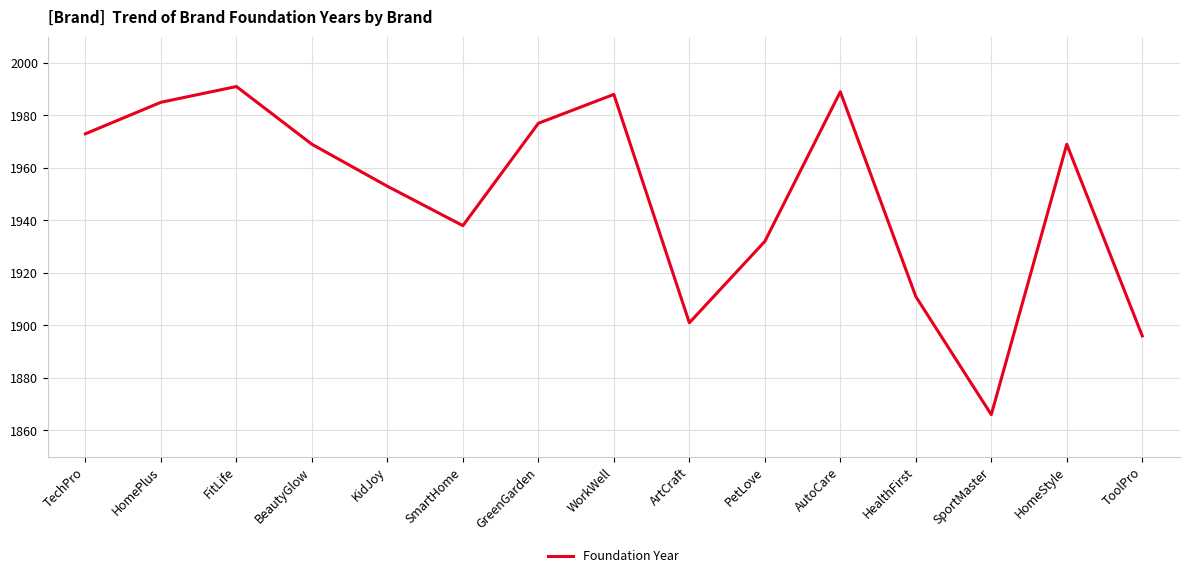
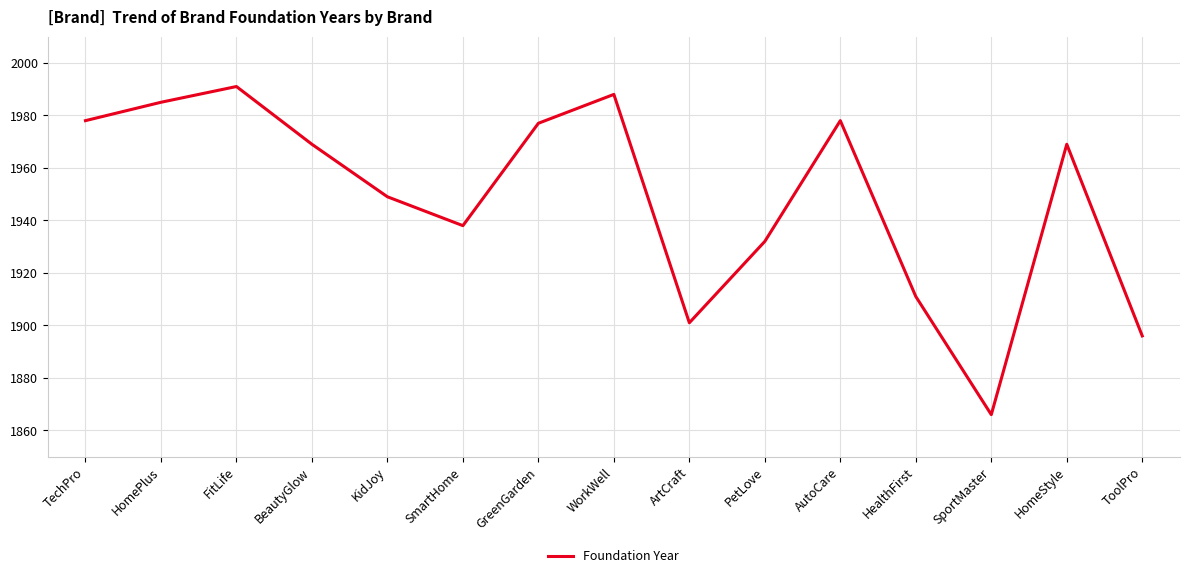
  {
-   "TechPro": 1973,
+   "TechPro": 1978,
    "HomePlus": 1985,
    "FitLife": 1991,
    "BeautyGlow": 1969,
-   "KidJoy": 1953,
+   "KidJoy": 1949,
    "SmartHome": 1938,
    "GreenGarden": 1977,
    "WorkWell": 1988,
    "ArtCraft": 1901,
    "PetLove": 1932,
-   "AutoCare": 1989,
+   "AutoCare": 1978,
    "HealthFirst": 1911,
    "SportMaster": 1866,
    "HomeStyle": 1969,
    "ToolPro": 1896
  }
